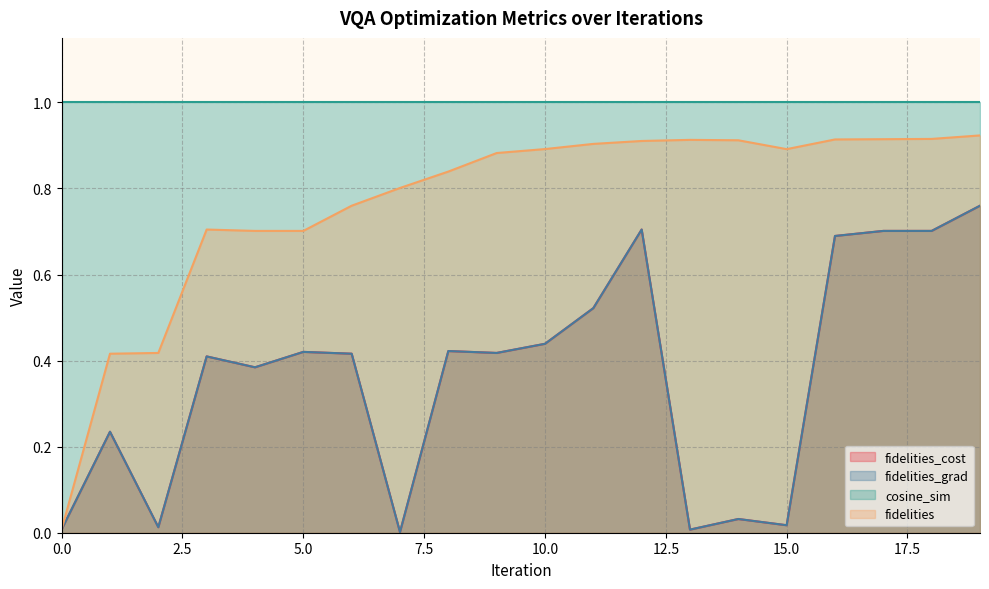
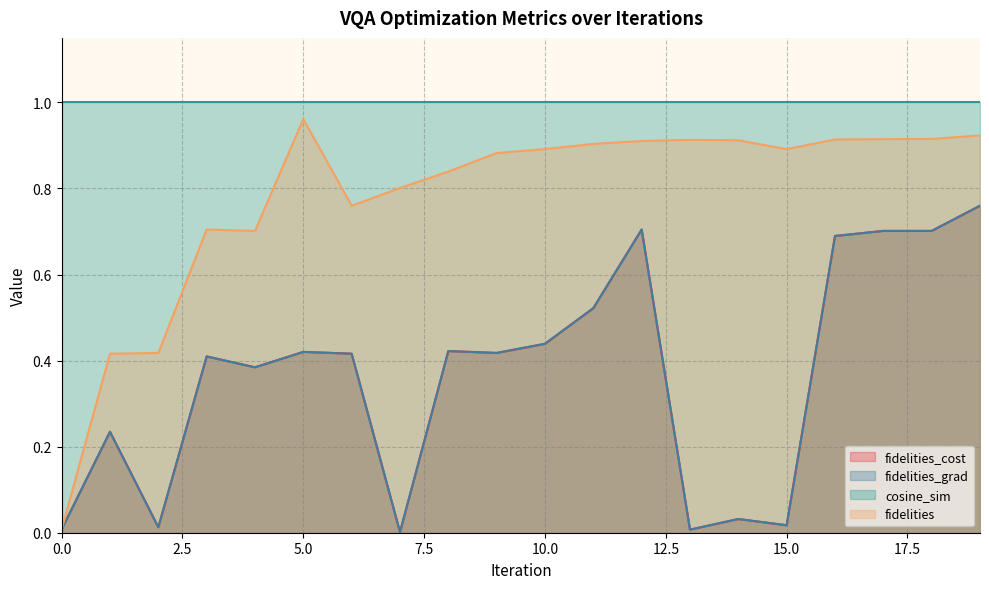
  {
    "fidelities": {
-     "5.0": 0.70,
+     "5.0": 0.96,
      "10.0": 0.89,
      "15.0": 0.89
    }
  }
